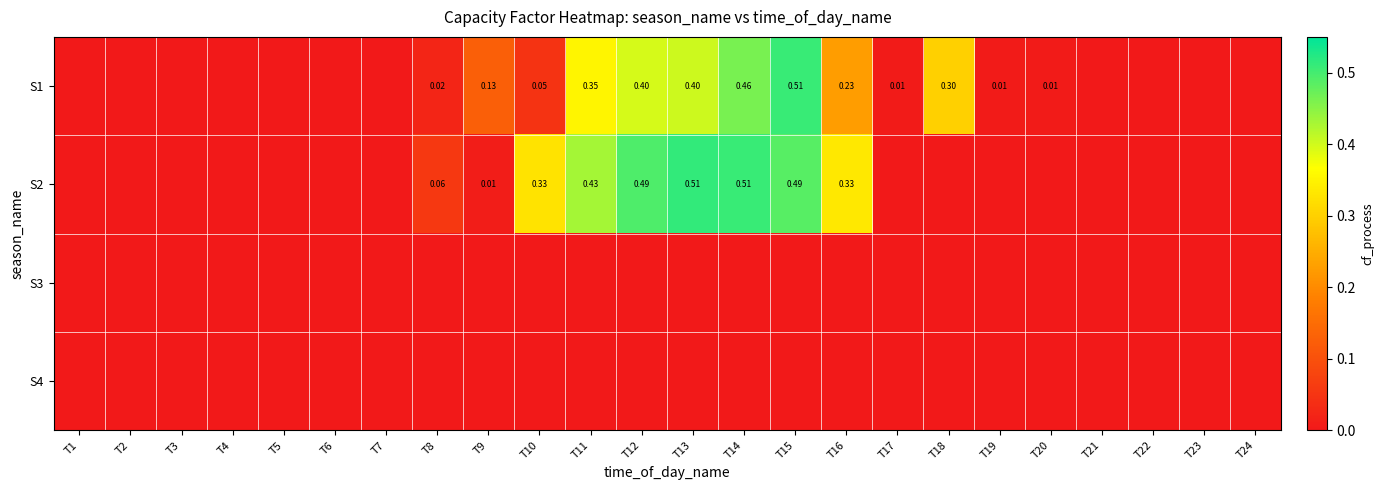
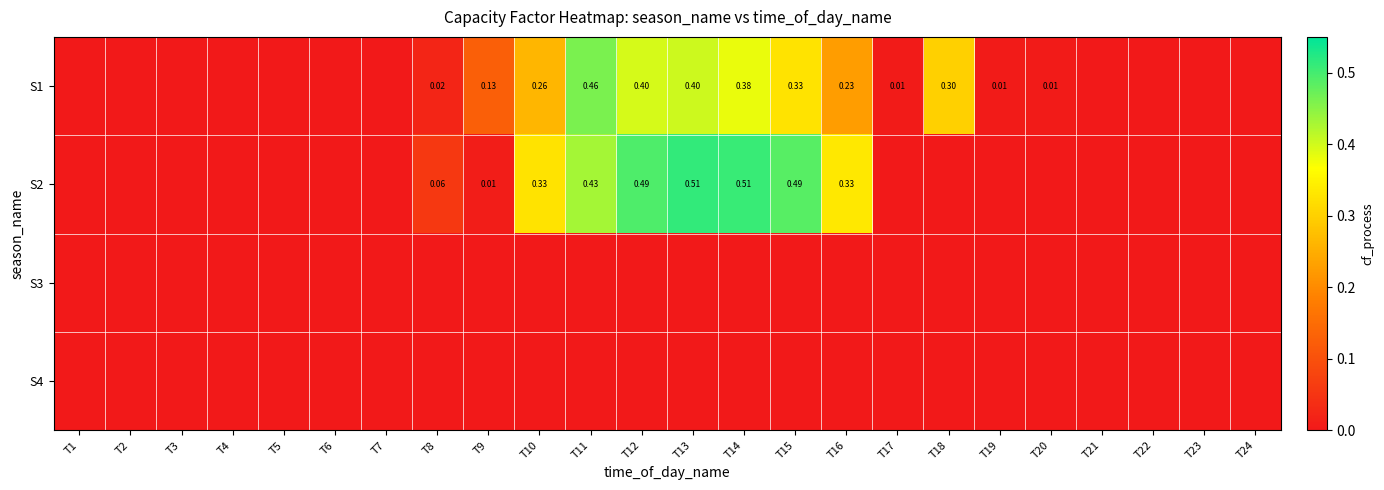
  {
    "S1": {
      "T8": 0.02,
      "T9": 0.13,
-     "T10": 0.05,
-     "T11": 0.35,
+     "T10": 0.26,
+     "T11": 0.46,
      "T12": 0.40,
      "T13": 0.40,
-     "T14": 0.46,
-     "T15": 0.51,
+     "T14": 0.38,
+     "T15": 0.33,
      "T16": 0.23,
      "T17": 0.01,
      "T18": 0.30,
      "T19": 0.01,
      "T20": 0.01
    },
    "S2": {
      "T8": 0.06,
      "T9": 0.01,
      "T10": 0.33,
      "T11": 0.43,
      "T12": 0.49,
      "T13": 0.51,
      "T14": 0.51,
      "T15": 0.49,
      "T16": 0.33
    }
  }
